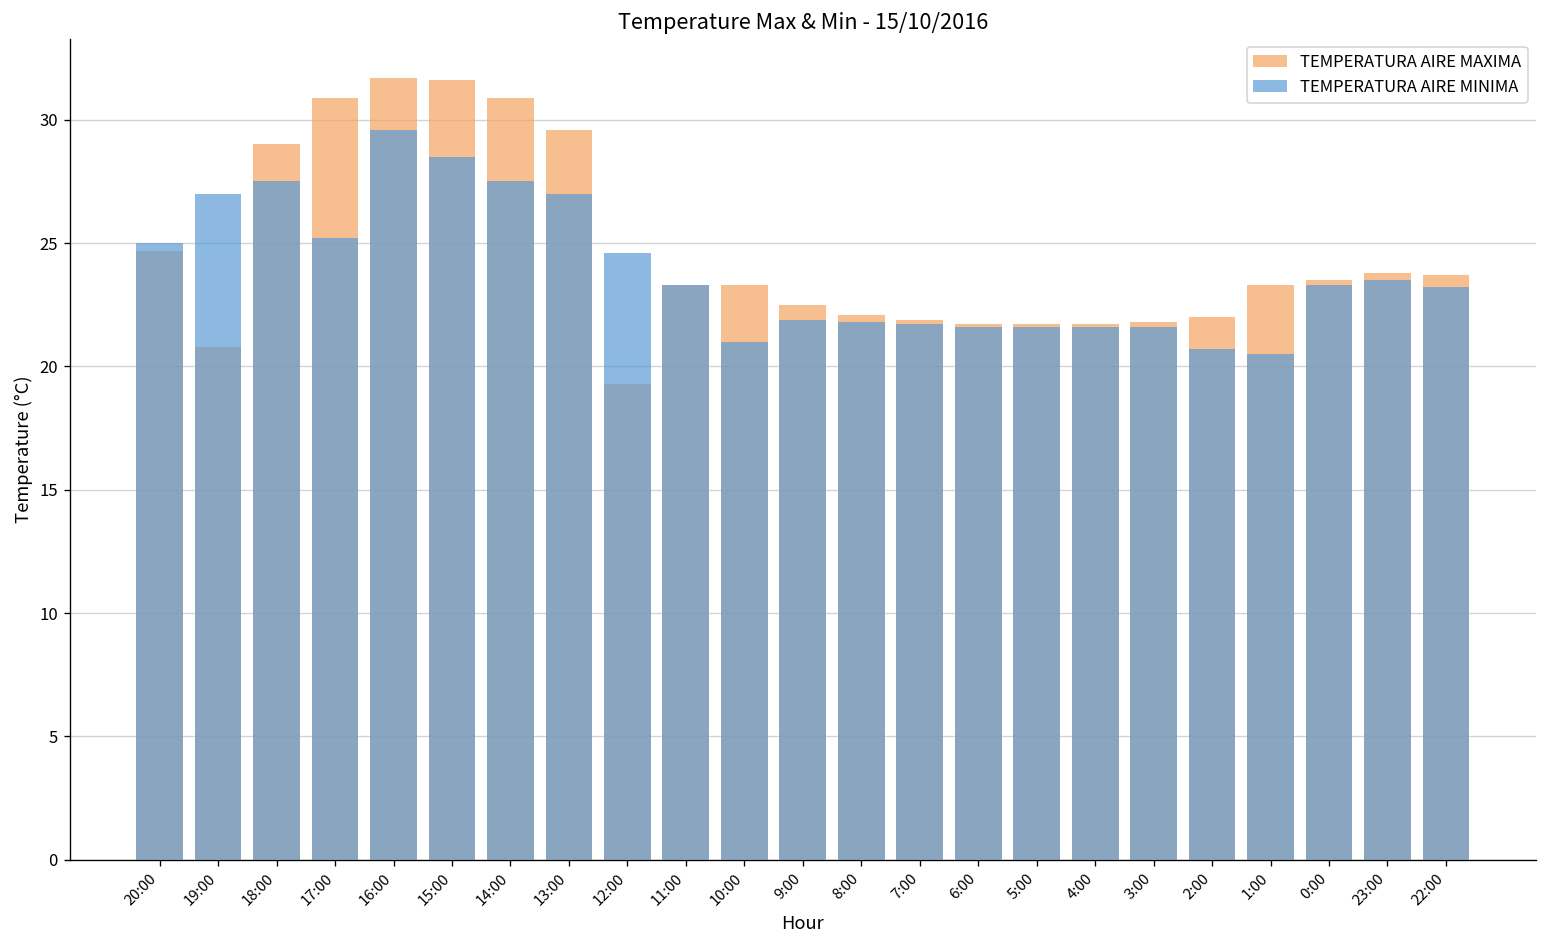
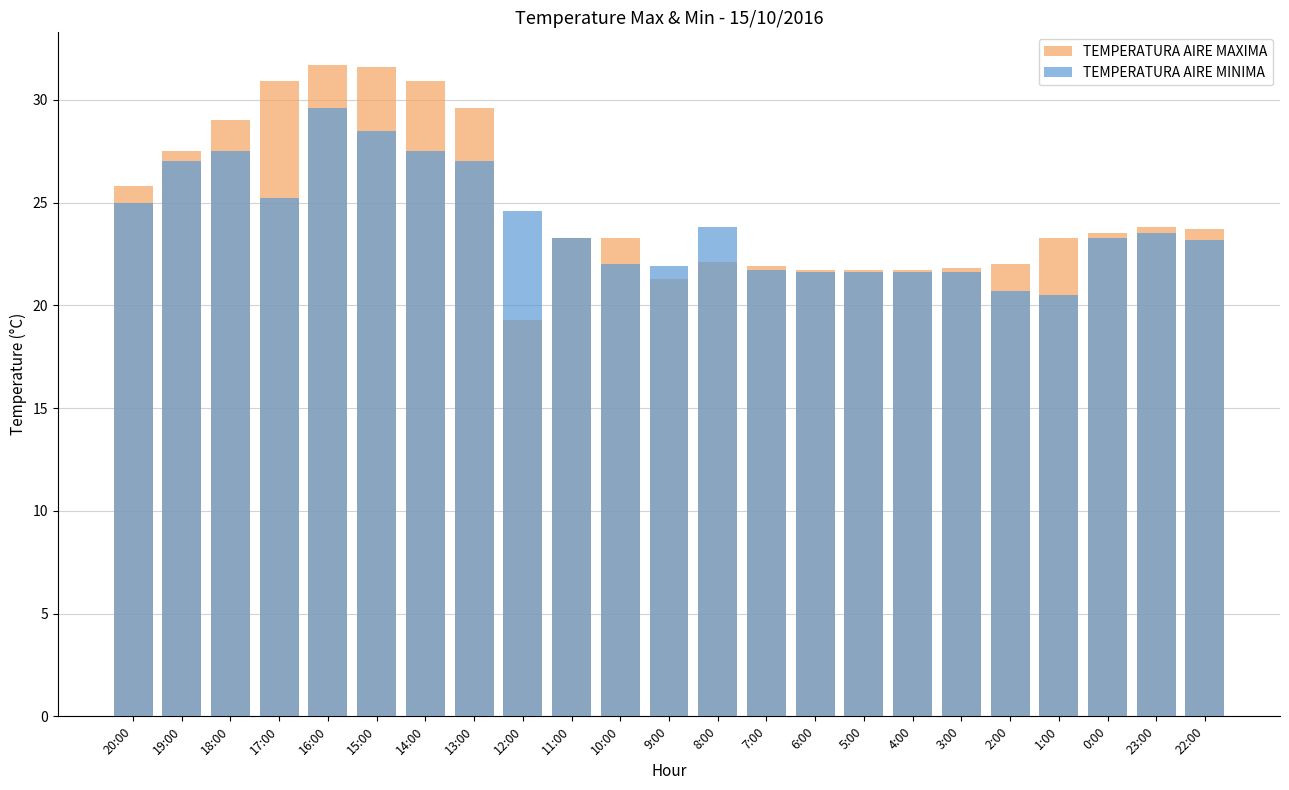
  {
    "TEMPERATURA AIRE MAXIMA": {
-     "20:00": 24.7,
-     "19:00": 20.8,
+     "20:00": 25.8,
+     "19:00": 27.5,
      "18:00": 29.0,
      "17:00": 30.9,
      "16:00": 31.7,
      "15:00": 31.6,
      "14:00": 30.9,
      "13:00": 29.6,
      "11:00": 23.3,
      "10:00": 23.3,
-     "9:00": 22.5,
+     "9:00": 21.3,
      "7:00": 21.9,
      "6:00": 21.7,
      "5:00": 21.7,
      "4:00": 21.7,
      "3:00": 21.8,
      "2:00": 22.0,
      "1:00": 23.3,
      "0:00": 23.5,
      "23:00": 23.8,
      "22:00": 23.7
    },
    "TEMPERATURA AIRE MINIMA": {
      "12:00": 24.6,
      "11:00": 23.3,
-     "10:00": 21,
-     "8:00": 21.8
+     "10:00": 22,
+     "8:00": 23.8
    }
  }
